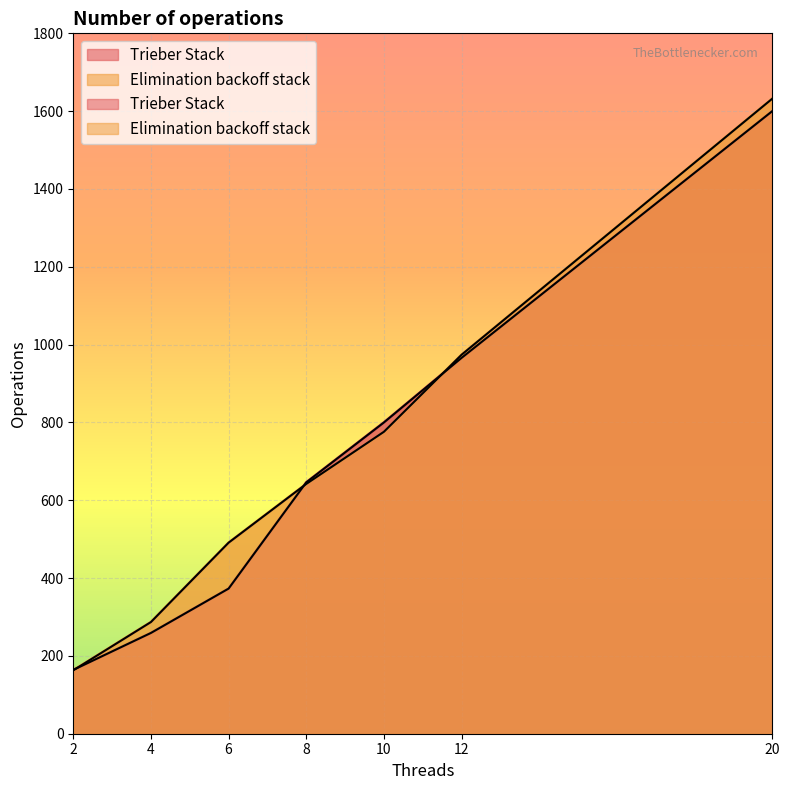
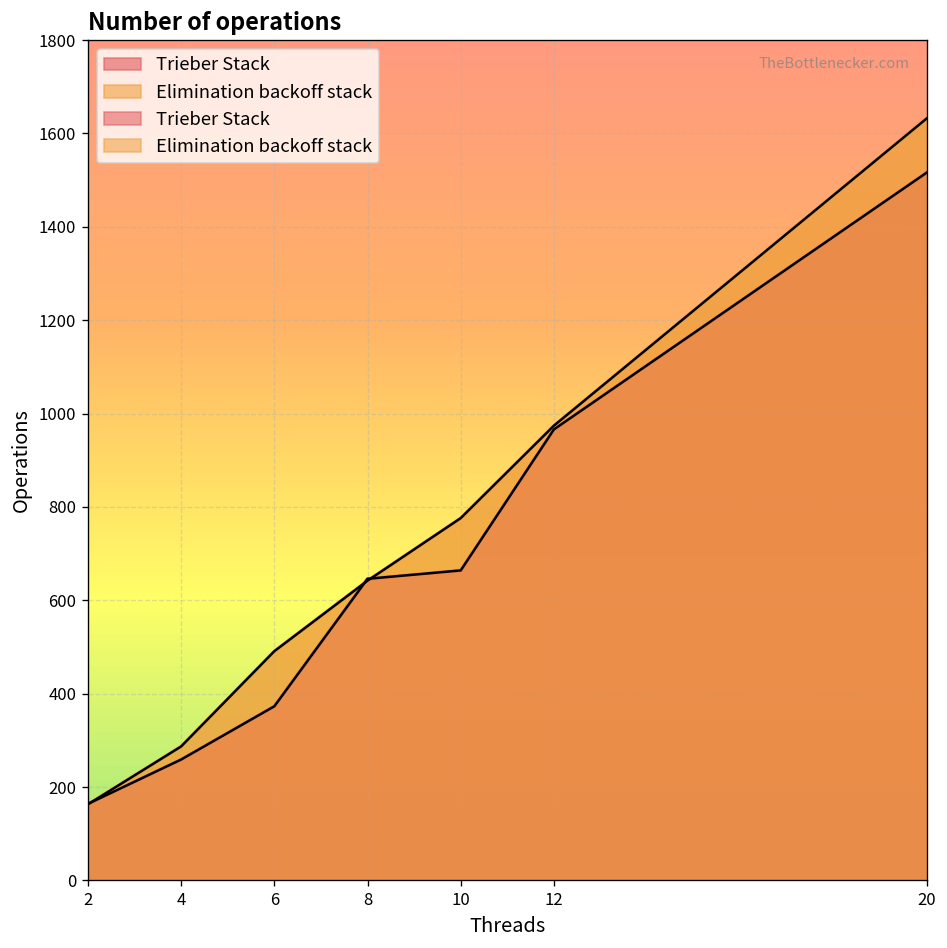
  {
    "Trieber Stack": {
      "4": 260,
      "6": 370,
-     "10": 800,
+     "10": 660,
      "12": 970,
-     "20": 1600
+     "20": 1520
    },
    "Elimination backoff stack": {
      "4": 290,
      "6": 490,
      "10": 780,
      "12": 970,
      "20": 1630
    }
  }
